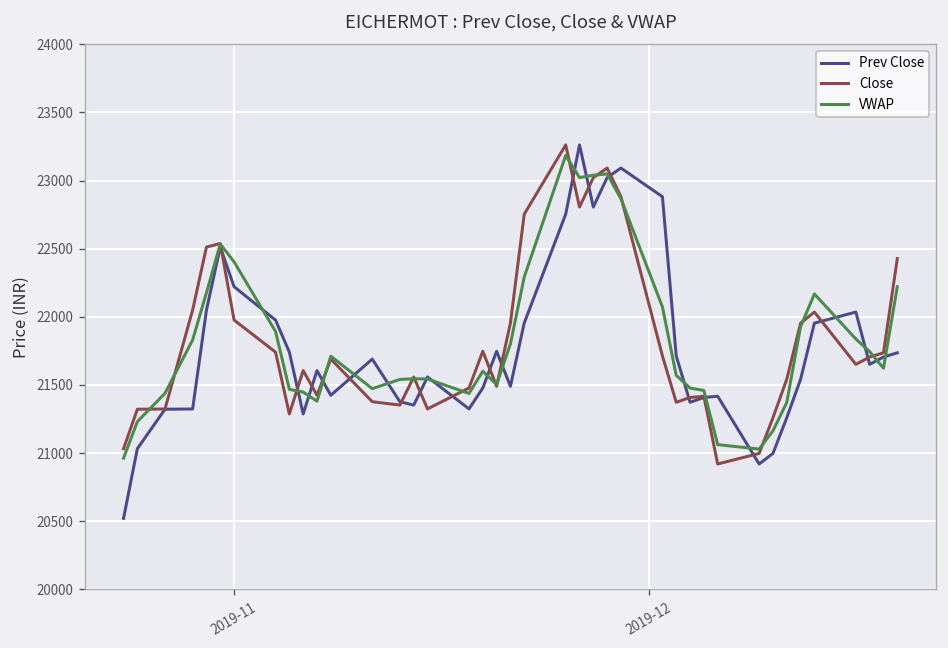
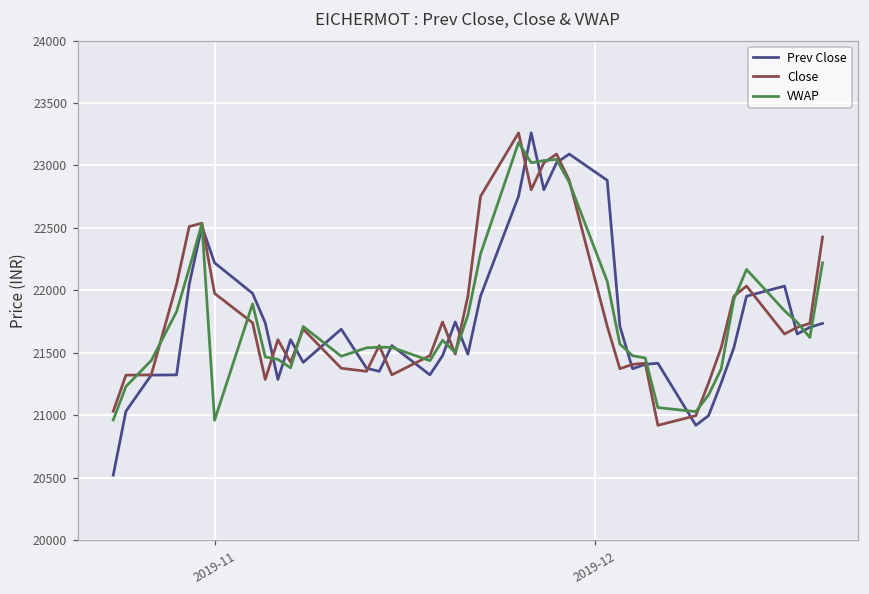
  {
    "Prev Close": {
      "2019-11": 22220
    },
    "Close": {
      "2019-11": 21980
    },
    "VWAP": {
-     "2019-11": 22400
+     "2019-11": 20960
    }
  }
